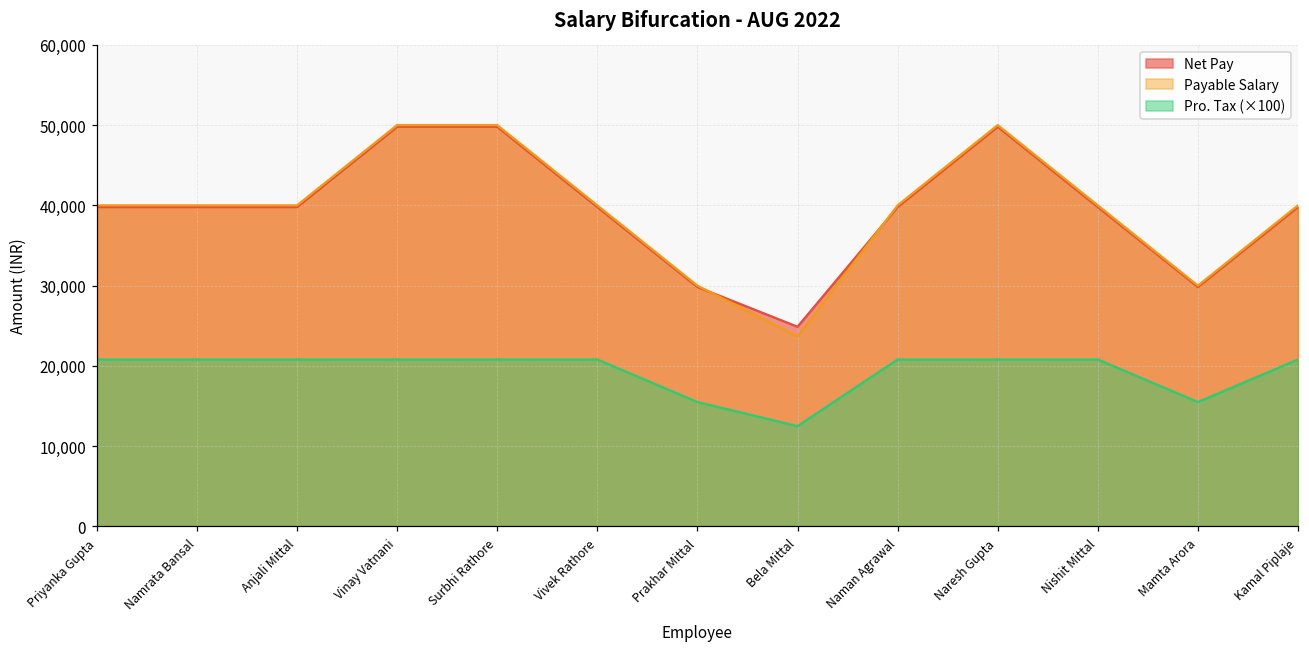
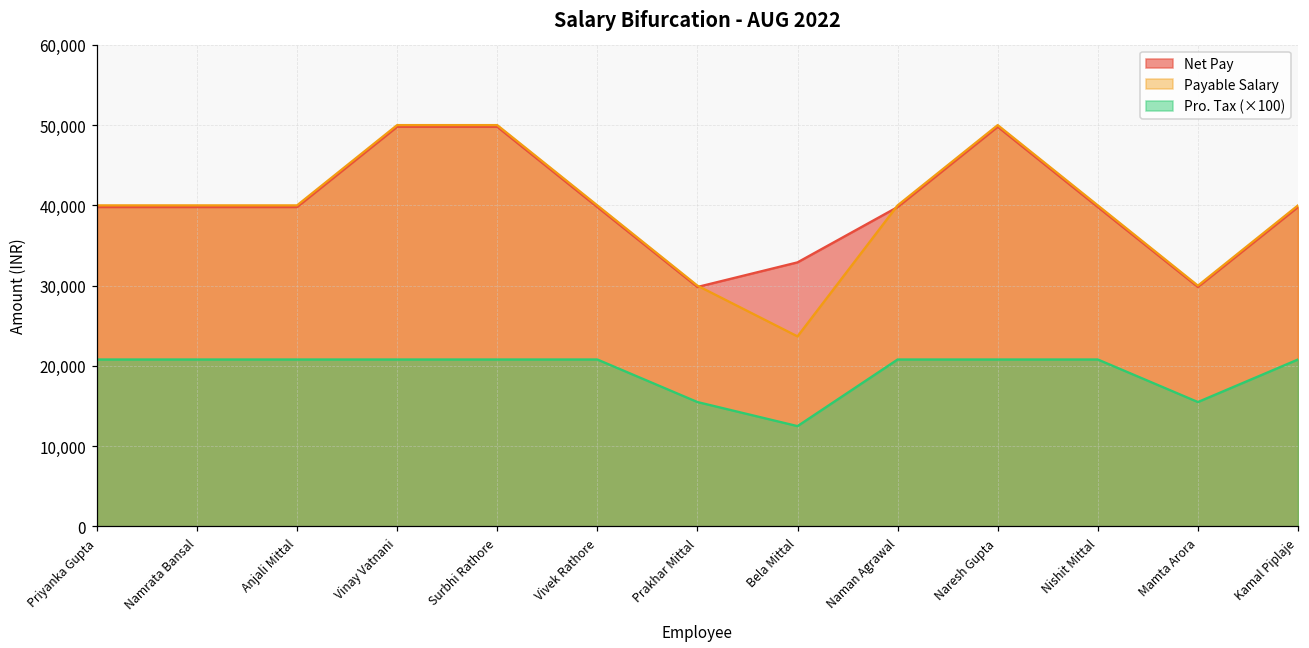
  {
    "Net Pay": {
-     "Bela Mittal": "25,000"
+     "Bela Mittal": "33,000"
    },
    "Payable Salary": {
      "Bela Mittal": "24,000"
    },
    "Pro. Tax (×100)": {
      "Priyanka Gupta": "21,000",
      "Namrata Bansal": "21,000",
      "Anjali Mittal": "21,000",
      "Vinay Vatnani": "21,000",
      "Surbhi Rathore": "21,000",
      "Vivek Rathore": "21,000",
      "Prakhar Mittal": "16,000",
      "Bela Mittal": "13,000",
      "Naman Agrawal": "21,000",
      "Naresh Gupta": "21,000",
      "Nishit Mittal": "21,000",
      "Mamta Arora": "16,000",
      "Kamal Piplaje": "21,000"
    }
  }
